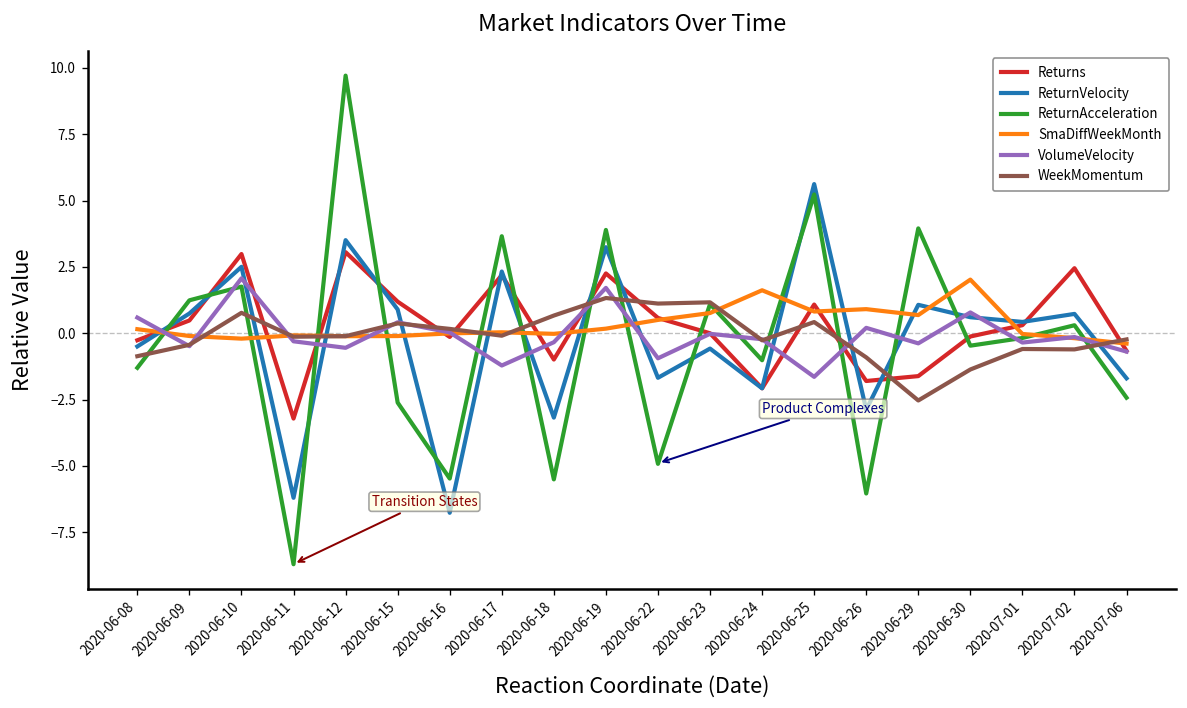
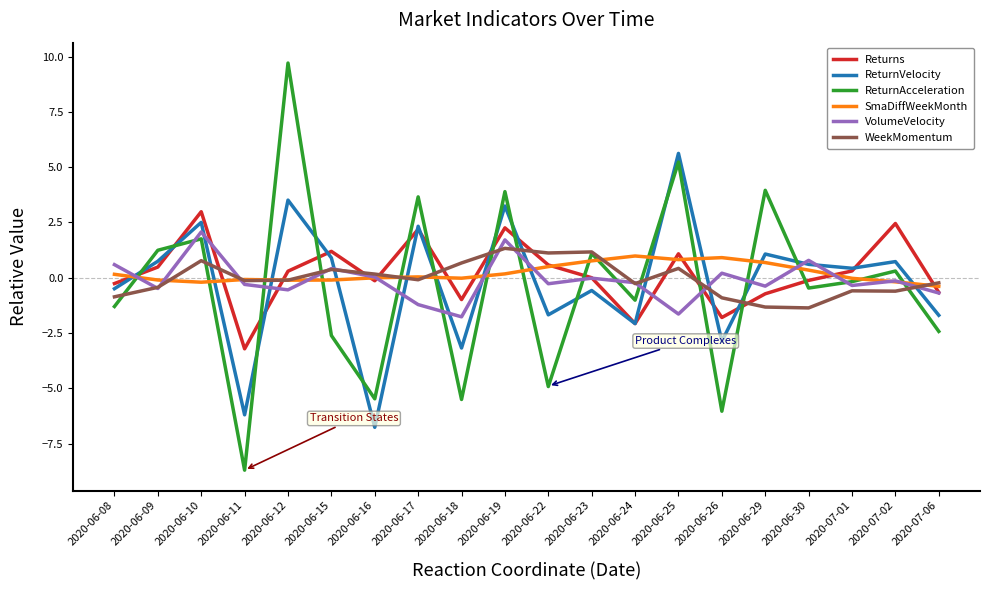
  {
    "Returns": {
      "2020-06-08": -0.3,
      "2020-06-09": 0.5,
      "2020-06-10": 3.0,
      "2020-06-11": -3.2,
-     "2020-06-12": 3.1,
+     "2020-06-12": 0.3,
      "2020-06-15": 1.2,
      "2020-06-16": -0.1,
      "2020-06-17": 2.2,
      "2020-06-18": -1.0,
      "2020-06-19": 2.3,
      "2020-06-25": 1.1,
      "2020-06-26": -1.8,
-     "2020-06-29": -1.6,
+     "2020-06-29": -0.7,
      "2020-06-30": -0.1,
      "2020-07-01": 0.3,
      "2020-07-02": 2.5
    },
    "ReturnVelocity": {
      "2020-06-08": -0.5,
      "2020-06-09": 0.7,
      "2020-06-10": 2.5,
      "2020-06-11": -6.2,
      "2020-06-12": 3.5,
      "2020-06-15": 0.9,
      "2020-06-16": -6.8,
      "2020-06-17": 2.3,
      "2020-06-18": -3.2,
      "2020-06-19": 3.2,
      "2020-06-22": -1.7,
      "2020-06-23": -0.6,
      "2020-06-25": 5.6,
      "2020-06-29": 1.1,
      "2020-06-30": 0.6,
      "2020-07-01": 0.4,
      "2020-07-02": 0.7,
      "2020-07-06": -1.7
    },
    "ReturnAcceleration": {
      "2020-06-08": -1.3,
      "2020-06-09": 1.2,
      "2020-06-10": 1.8,
      "2020-06-11": -8.7,
      "2020-06-12": 9.7,
      "2020-06-15": -2.6,
      "2020-06-16": -5.5,
      "2020-06-17": 3.7,
      "2020-06-18": -5.5,
      "2020-06-19": 3.9,
      "2020-06-22": -4.9,
      "2020-06-24": -1.0,
      "2020-06-25": 5.2,
      "2020-06-26": -6.0,
      "2020-06-29": 4.0,
      "2020-06-30": -0.5,
      "2020-07-01": -0.2,
      "2020-07-02": 0.3,
      "2020-07-06": -2.4
    },
    "SmaDiffWeekMonth": {
      "2020-06-08": 0.2,
      "2020-06-09": -0.1,
      "2020-06-10": -0.2,
      "2020-06-15": -0.1,
      "2020-06-17": 0.0,
      "2020-06-18": 0.0,
      "2020-06-19": 0.2,
      "2020-06-23": 0.8,
-     "2020-06-24": 1.6,
+     "2020-06-24": 1.0,
      "2020-06-25": 0.8,
      "2020-06-26": 0.9,
      "2020-06-29": 0.7,
-     "2020-06-30": 2.0,
+     "2020-06-30": 0.3,
      "2020-07-01": 0.0,
      "2020-07-06": -0.4
    },
    "VolumeVelocity": {
      "2020-06-08": 0.6,
      "2020-06-10": 2.1,
      "2020-06-11": -0.3,
      "2020-06-12": -0.5,
      "2020-06-17": -1.2,
-     "2020-06-18": -0.3,
+     "2020-06-18": -1.8,
      "2020-06-19": 1.7,
-     "2020-06-22": -0.9,
+     "2020-06-22": -0.3,
      "2020-06-25": -1.6,
      "2020-06-26": 0.2,
      "2020-06-29": -0.4,
      "2020-06-30": 0.8,
      "2020-07-01": -0.4
    },
    "WeekMomentum": {
      "2020-06-08": -0.9,
      "2020-06-10": 0.8,
      "2020-06-16": 0.2,
      "2020-06-17": -0.1,
      "2020-06-18": 0.7,
      "2020-06-19": 1.3,
      "2020-06-22": 1.1,
      "2020-06-25": 0.4,
      "2020-06-26": -0.9,
-     "2020-06-29": -2.5,
+     "2020-06-29": -1.3,
      "2020-06-30": -1.4,
      "2020-07-01": -0.6,
      "2020-07-02": -0.6,
      "2020-07-06": -0.2
    }
  }
